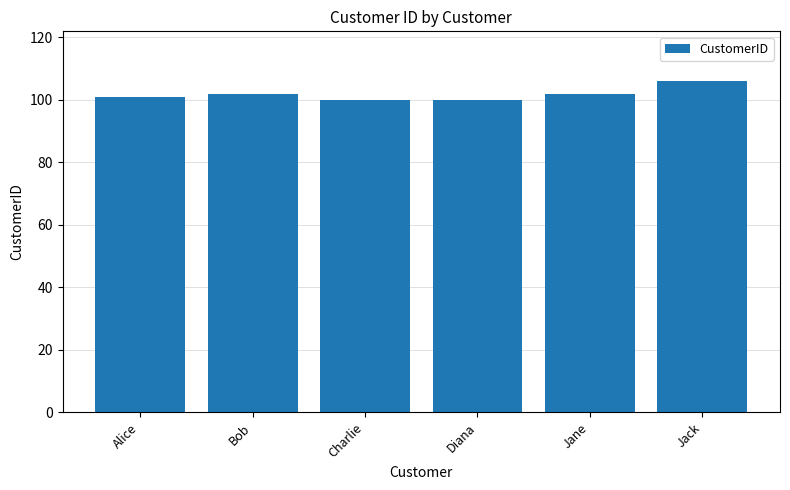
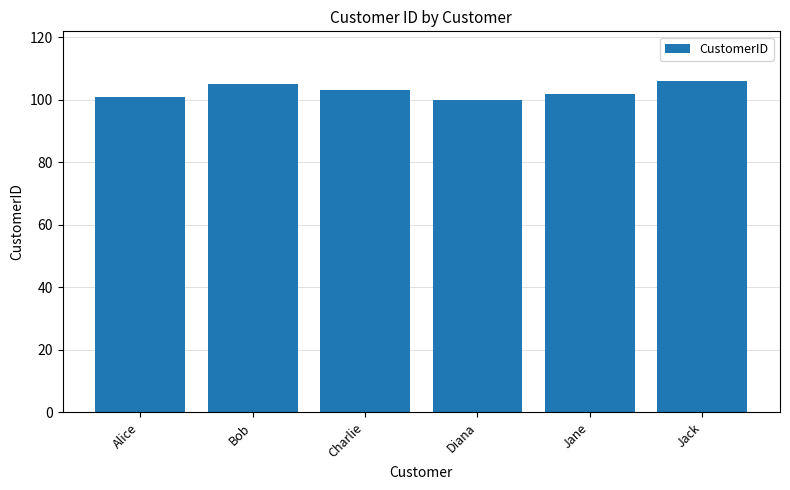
  {
    "Alice": 101,
-   "Bob": 102,
-   "Charlie": 100,
+   "Bob": 105,
+   "Charlie": 103,
    "Diana": 100,
    "Jane": 102,
    "Jack": 106
  }
